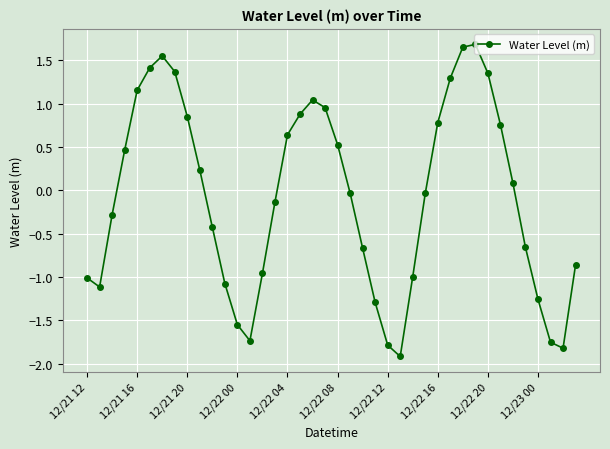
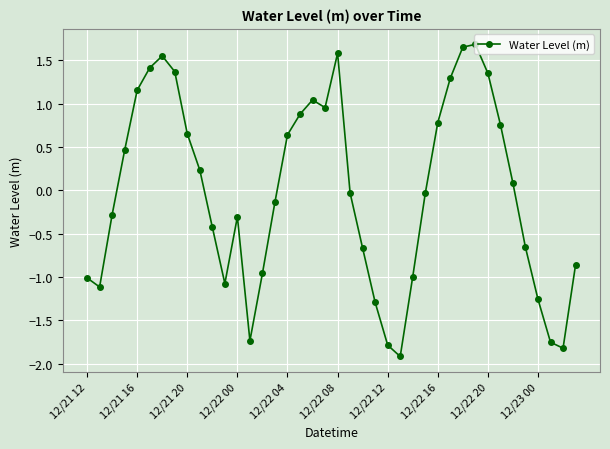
  {
    "12/21 12": -1.0,
    "12/21 16": 1.2,
-   "12/21 20": 0.8,
-   "12/22 00": -1.6,
+   "12/21 20": 0.7,
+   "12/22 00": -0.3,
    "12/22 04": 0.6,
-   "12/22 08": 0.5,
+   "12/22 08": 1.6,
    "12/22 12": -1.8,
    "12/22 16": 0.8,
    "12/22 20": 1.3,
    "12/23 00": -1.3
  }
